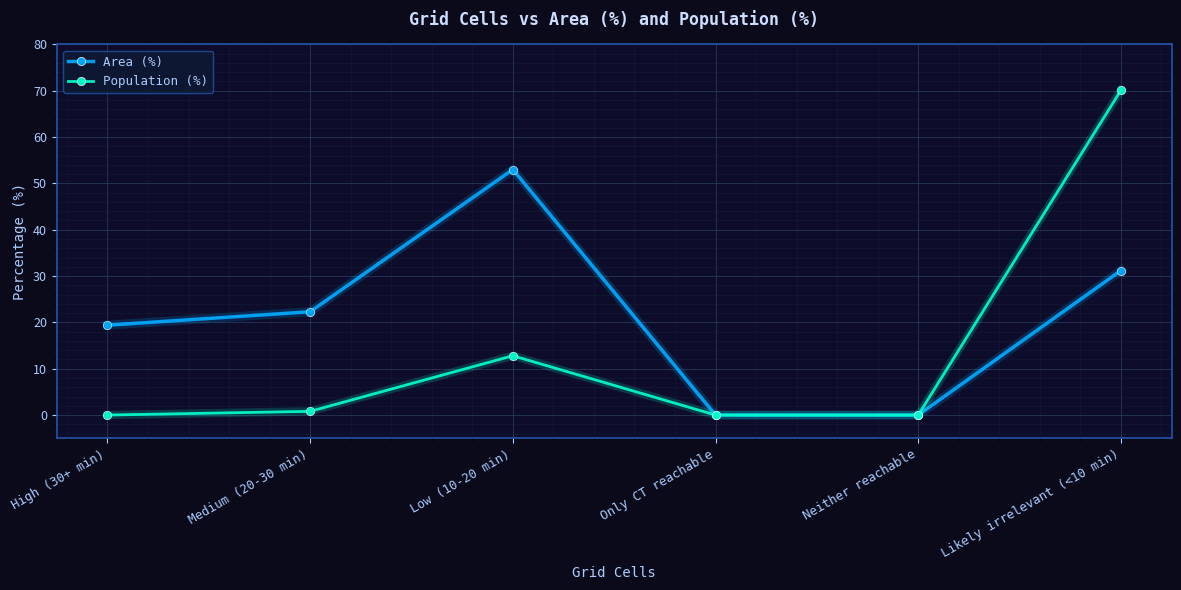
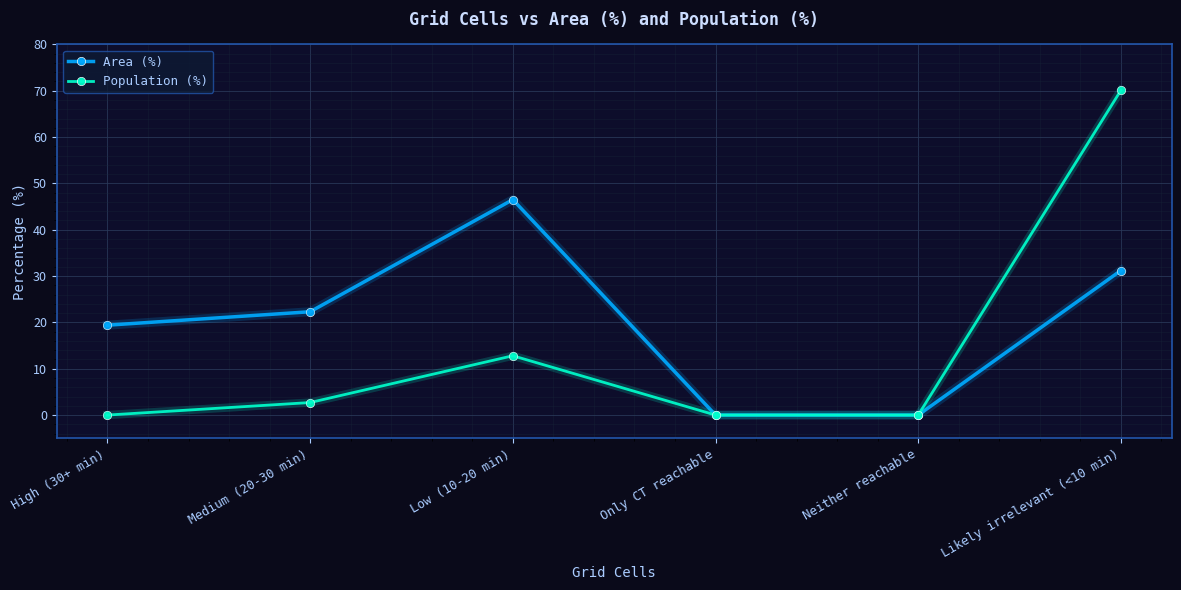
  {
    "Area (%)": {
      "High (30+ min)": 19,
      "Medium (20-30 min)": 22,
-     "Low (10-20 min)": 53,
+     "Low (10-20 min)": 47,
      "Likely irrelevant (<10 min)": 31
    },
    "Population (%)": {
      "High (30+ min)": 0,
-     "Medium (20-30 min)": 1,
+     "Medium (20-30 min)": 3,
      "Low (10-20 min)": 13,
      "Likely irrelevant (<10 min)": 70
    }
  }
